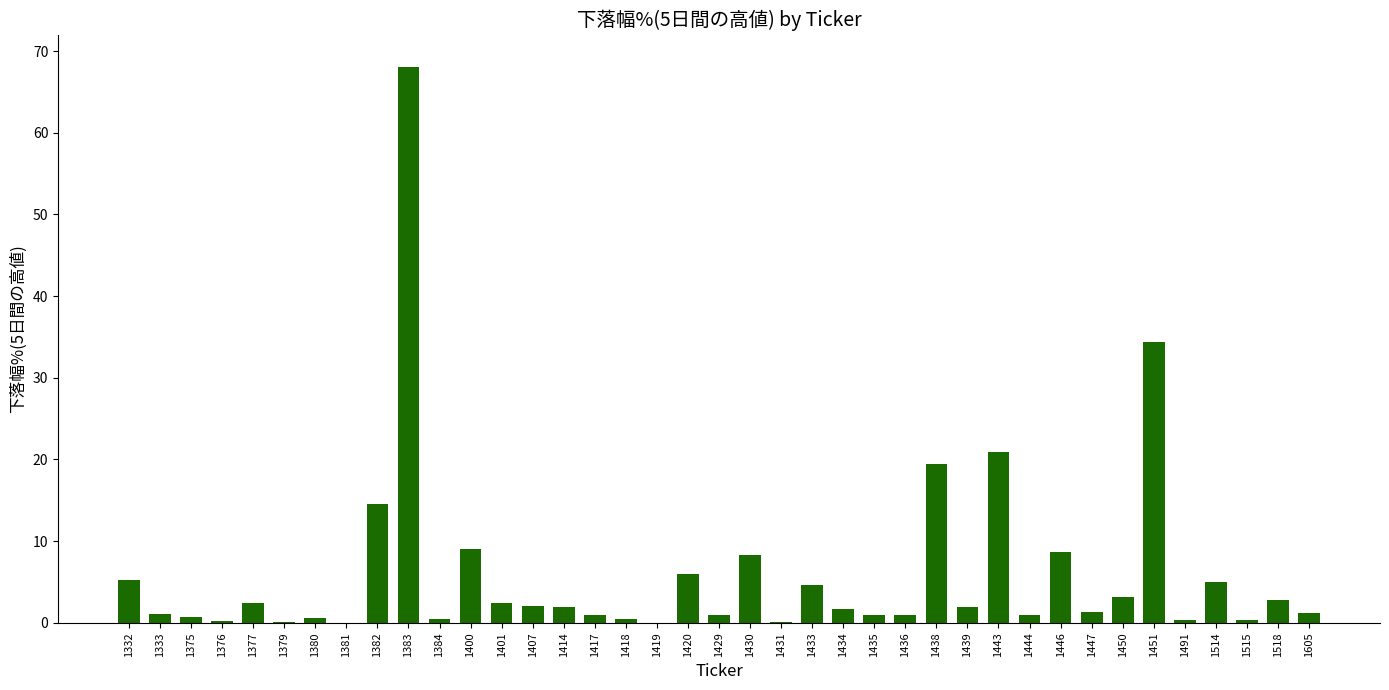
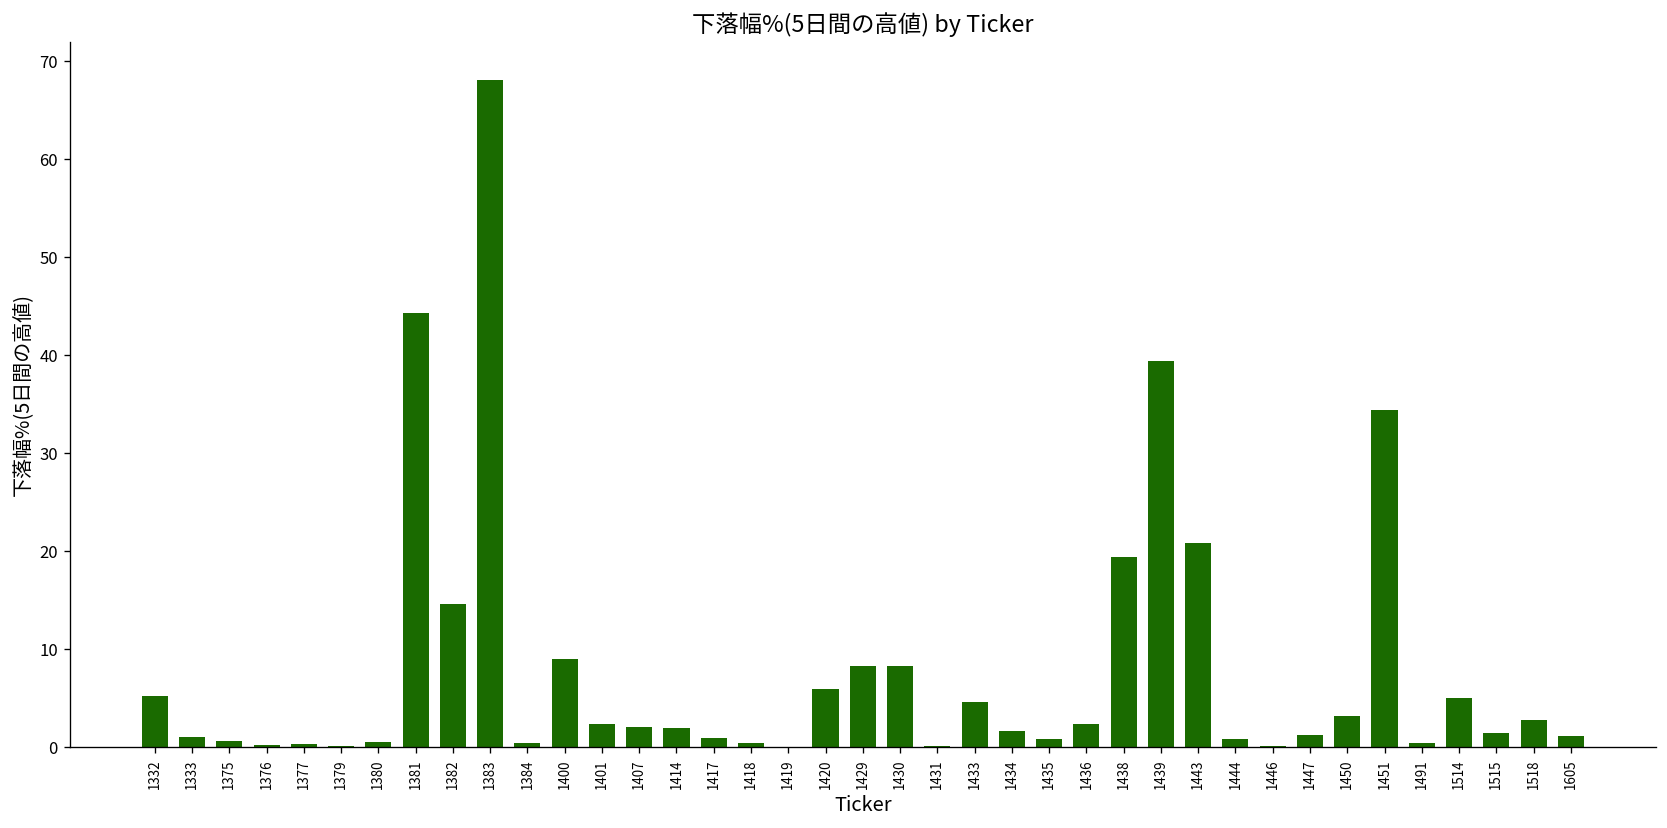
  {
    "1332": 5,
    "1333": 1,
    "1375": 1,
-   "1377": 2,
+   "1377": 0,
    "1380": 1,
-   "1381": 0,
+   "1381": 44,
    "1382": 15,
    "1383": 68,
    "1384": 1,
    "1400": 9,
    "1401": 2,
    "1407": 2,
    "1414": 2,
    "1417": 1,
    "1418": 1,
    "1419": 0,
    "1420": 6,
-   "1429": 1,
+   "1429": 8,
    "1430": 8,
    "1433": 5,
    "1434": 2,
    "1435": 1,
-   "1436": 1,
+   "1436": 2,
    "1438": 19,
-   "1439": 2,
+   "1439": 39,
    "1443": 21,
    "1444": 1,
-   "1446": 9,
+   "1446": 0,
    "1447": 1,
    "1450": 3,
    "1451": 34,
    "1491": 0,
    "1514": 5,
-   "1515": 0,
+   "1515": 2,
    "1518": 3,
    "1605": 1
  }
